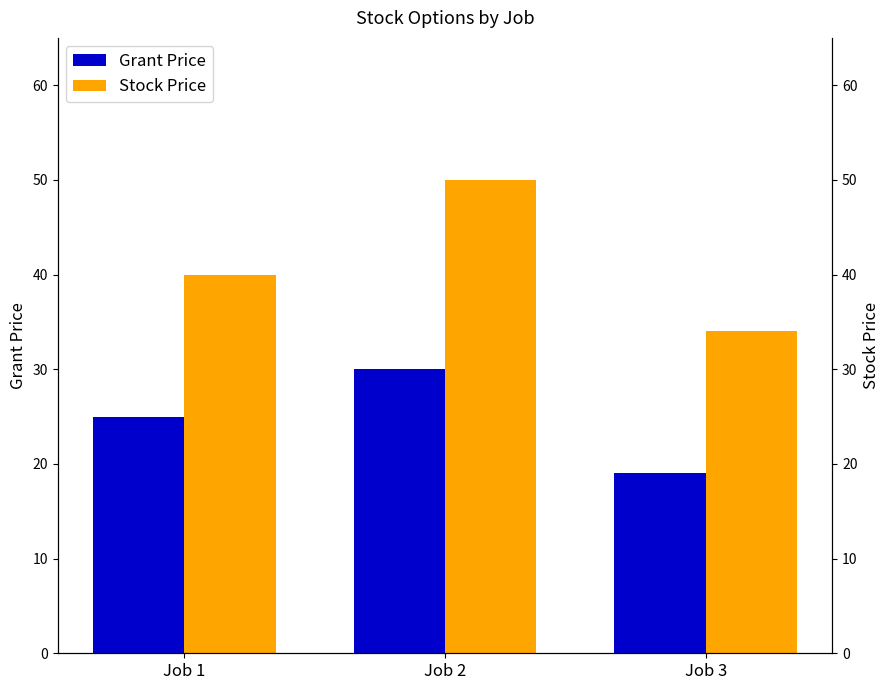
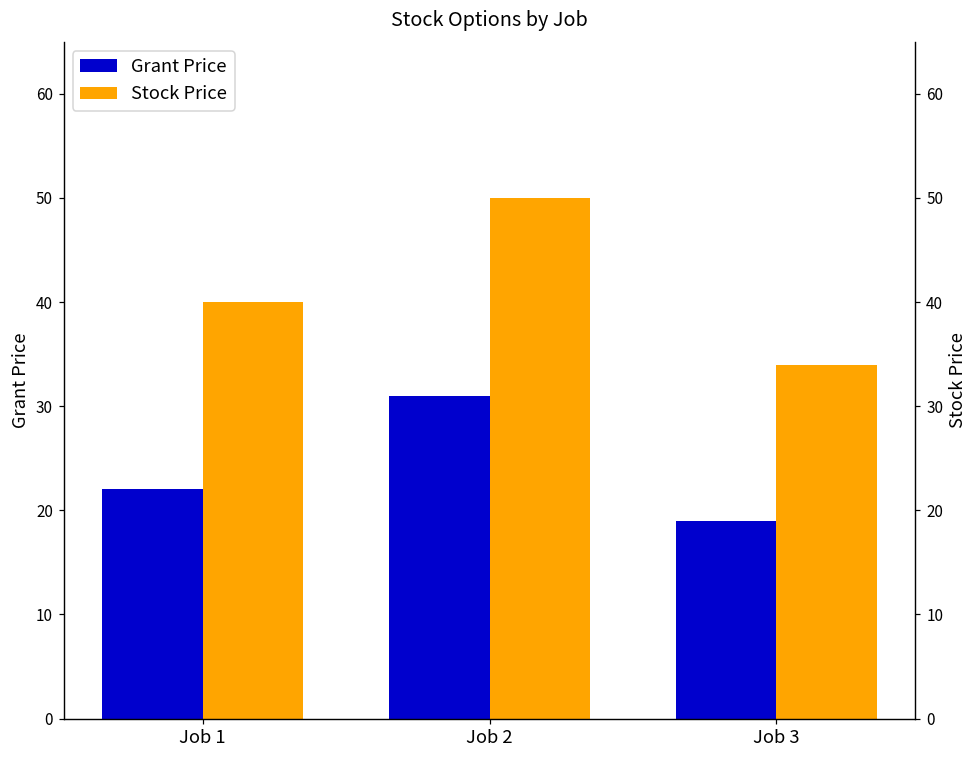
  {
    "Grant Price": {
-     "Job 1": 25,
-     "Job 2": 30,
+     "Job 1": 22,
+     "Job 2": 31,
      "Job 3": 19
    },
    "Stock Price": {
      "Job 1": 40,
      "Job 2": 50,
      "Job 3": 34
    }
  }
